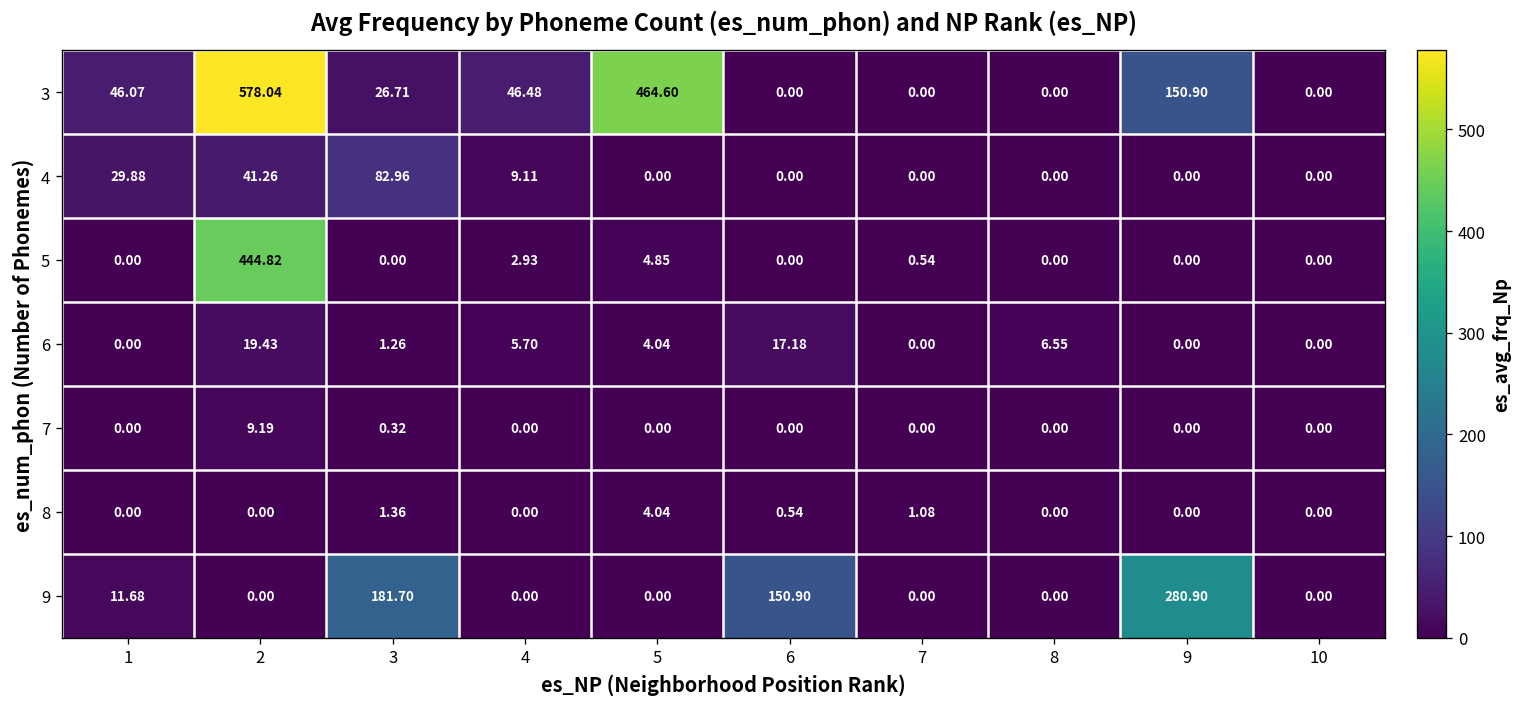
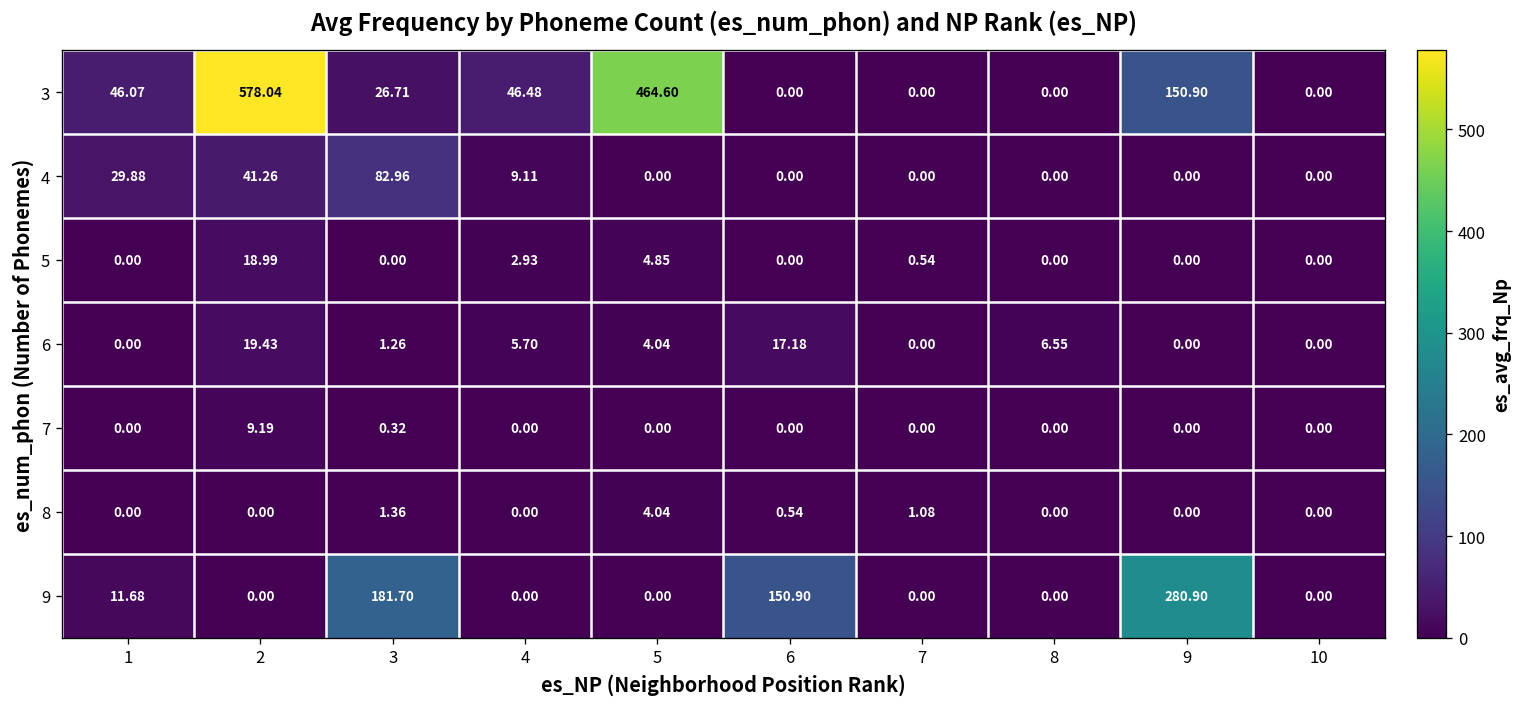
  {
    "3": {
      "1": 46.07,
      "2": 578.04,
      "3": 26.71,
      "4": 46.48,
      "5": 464.60,
      "6": 0.00,
      "7": 0.00,
      "8": 0.00,
      "9": 150.90,
      "10": 0.00
    },
    "4": {
      "1": 29.88,
      "2": 41.26,
      "3": 82.96,
      "4": 9.11,
      "5": 0.00,
      "6": 0.00,
      "7": 0.00,
      "8": 0.00,
      "9": 0.00,
      "10": 0.00
    },
    "5": {
      "1": 0.00,
-     "2": 444.82,
+     "2": 18.99,
      "3": 0.00,
      "4": 2.93,
      "5": 4.85,
      "6": 0.00,
      "7": 0.54,
      "8": 0.00,
      "9": 0.00,
      "10": 0.00
    },
    "6": {
      "1": 0.00,
      "2": 19.43,
      "3": 1.26,
      "4": 5.70,
      "5": 4.04,
      "6": 17.18,
      "7": 0.00,
      "8": 6.55,
      "9": 0.00,
      "10": 0.00
    },
    "7": {
      "1": 0.00,
      "2": 9.19,
      "3": 0.32,
      "4": 0.00,
      "5": 0.00,
      "6": 0.00,
      "7": 0.00,
      "8": 0.00,
      "9": 0.00,
      "10": 0.00
    },
    "8": {
      "1": 0.00,
      "2": 0.00,
      "3": 1.36,
      "4": 0.00,
      "5": 4.04,
      "6": 0.54,
      "7": 1.08,
      "8": 0.00,
      "9": 0.00,
      "10": 0.00
    },
    "9": {
      "1": 11.68,
      "2": 0.00,
      "3": 181.70,
      "4": 0.00,
      "5": 0.00,
      "6": 150.90,
      "7": 0.00,
      "8": 0.00,
      "9": 280.90,
      "10": 0.00
    }
  }
